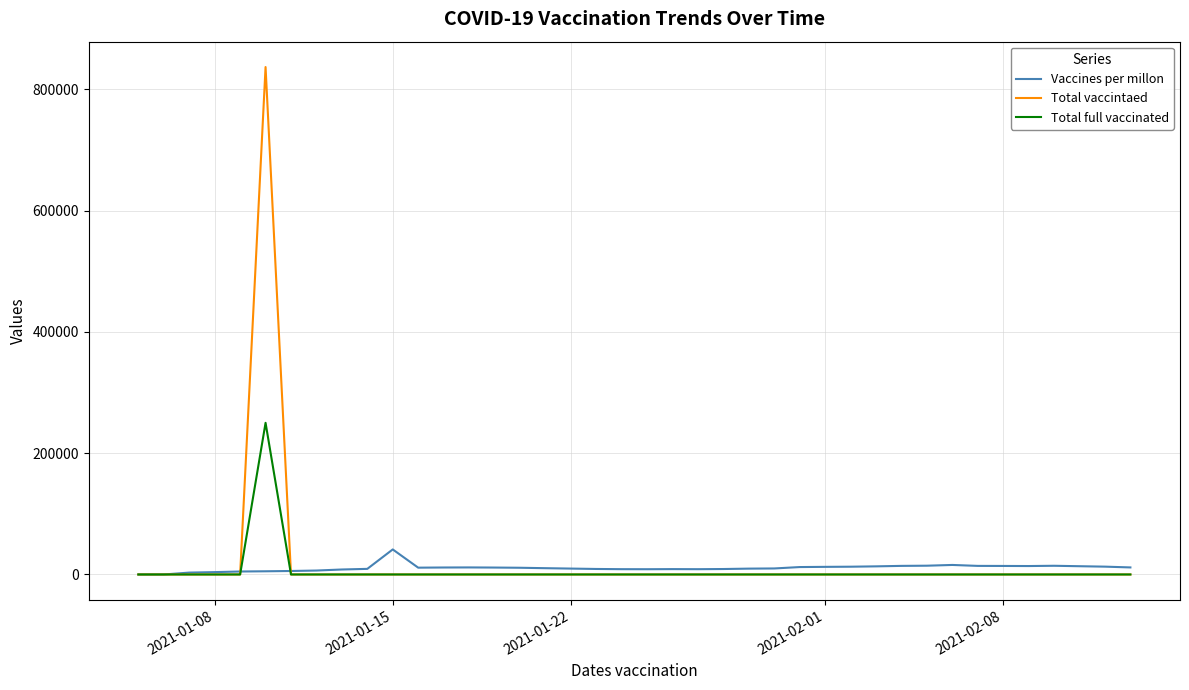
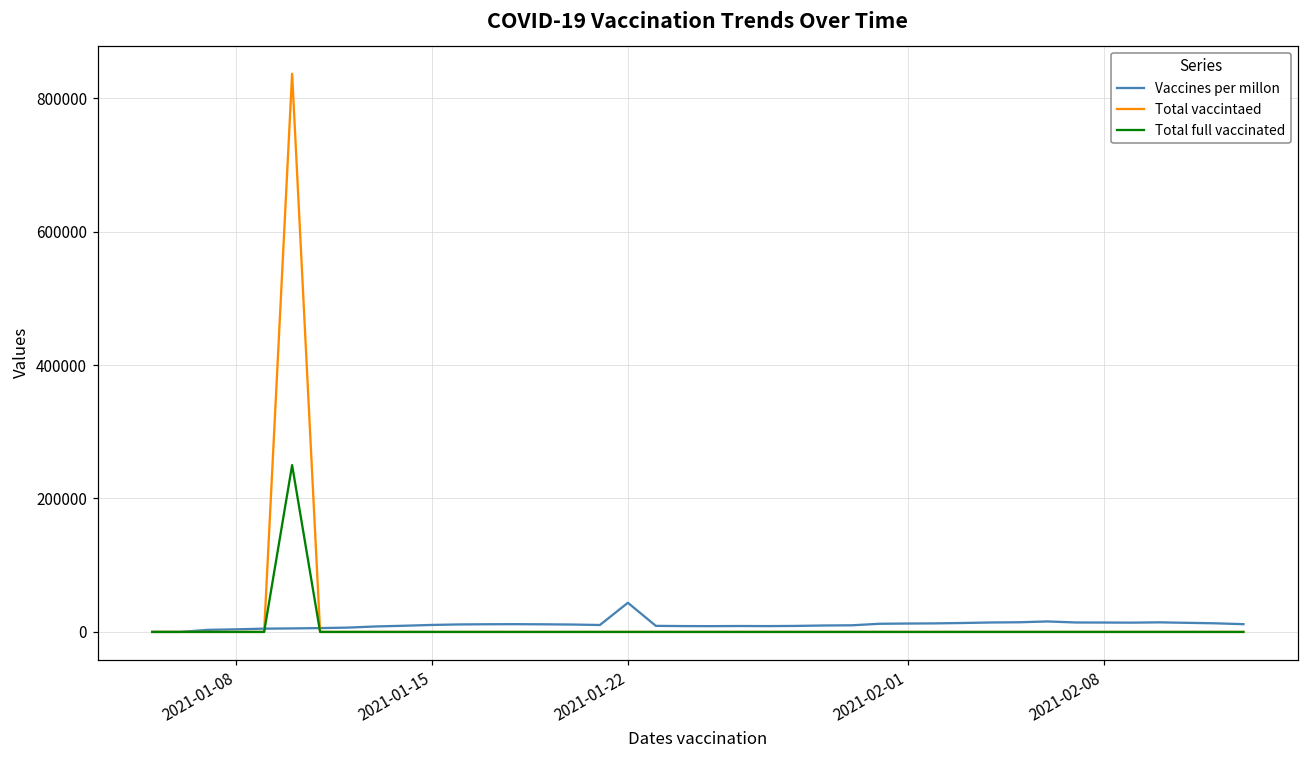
  {
    "Vaccines per millon": {
-     "2021-01-15": 40000,
-     "2021-01-22": 10000,
+     "2021-01-15": 10000,
+     "2021-01-22": 40000,
      "2021-02-01": 10000,
      "2021-02-08": 10000
    }
  }
